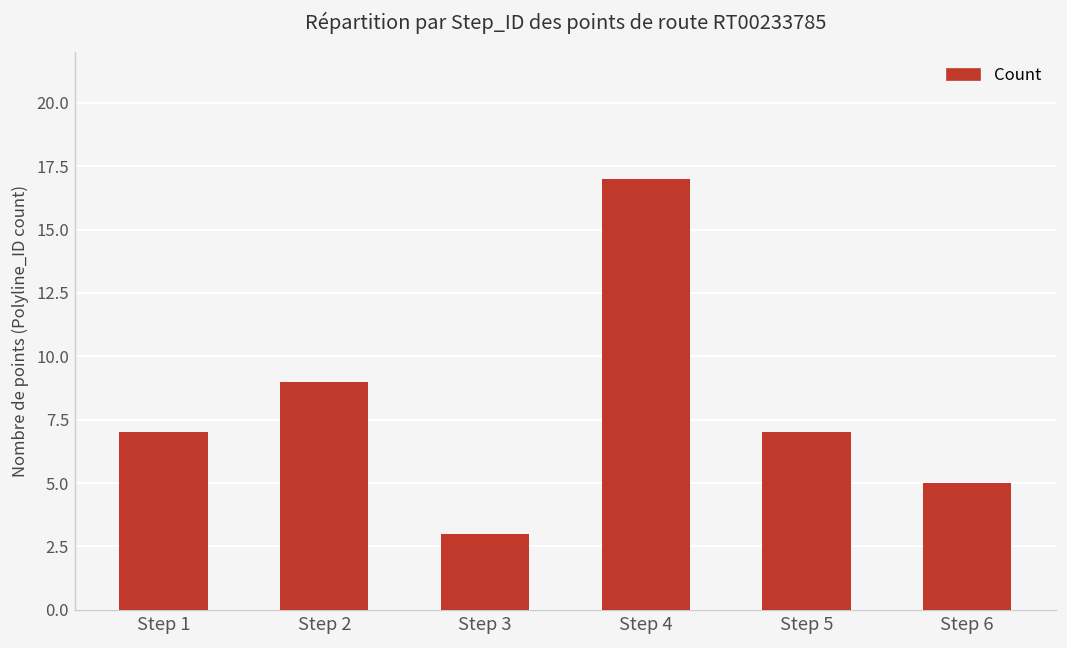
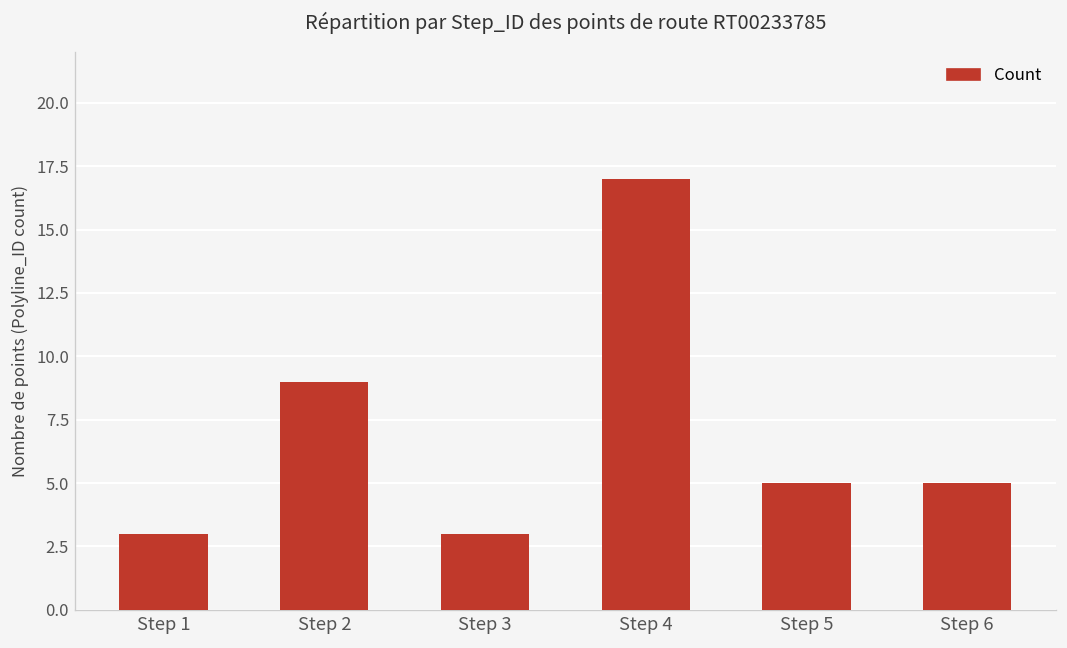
  {
-   "Step 1": 7,
+   "Step 1": 3,
    "Step 2": 9,
    "Step 3": 3,
    "Step 4": 17,
-   "Step 5": 7,
+   "Step 5": 5,
    "Step 6": 5
  }
